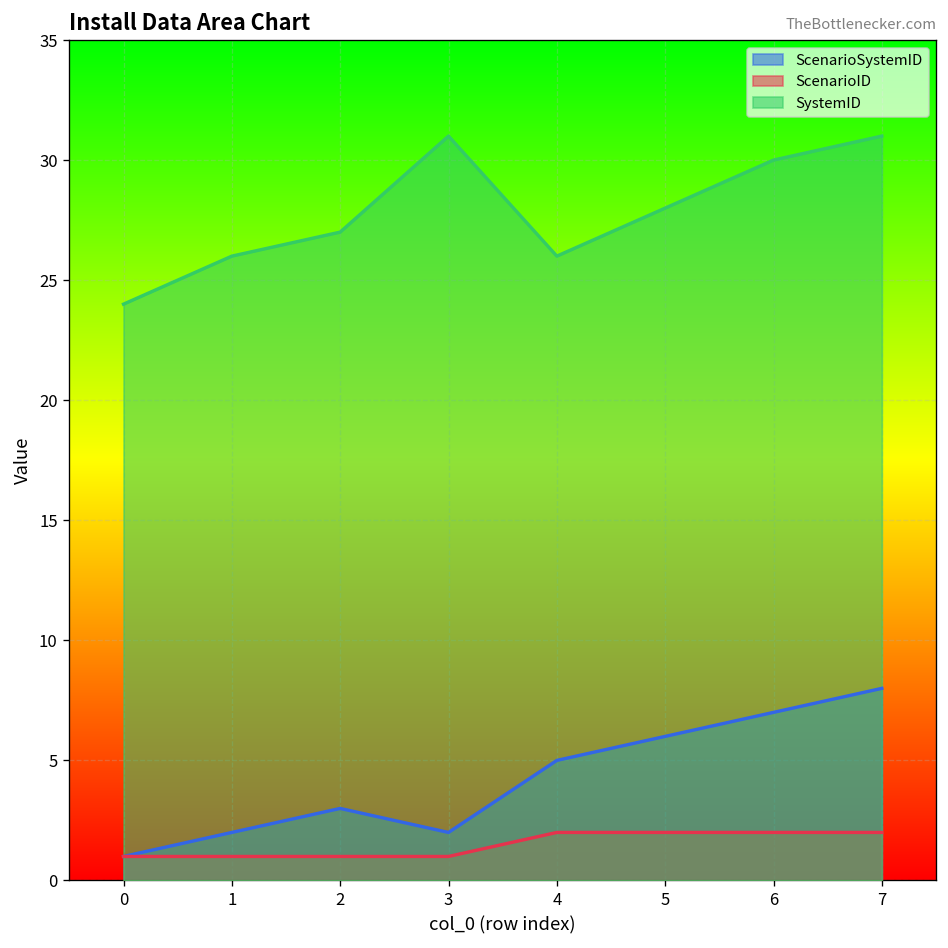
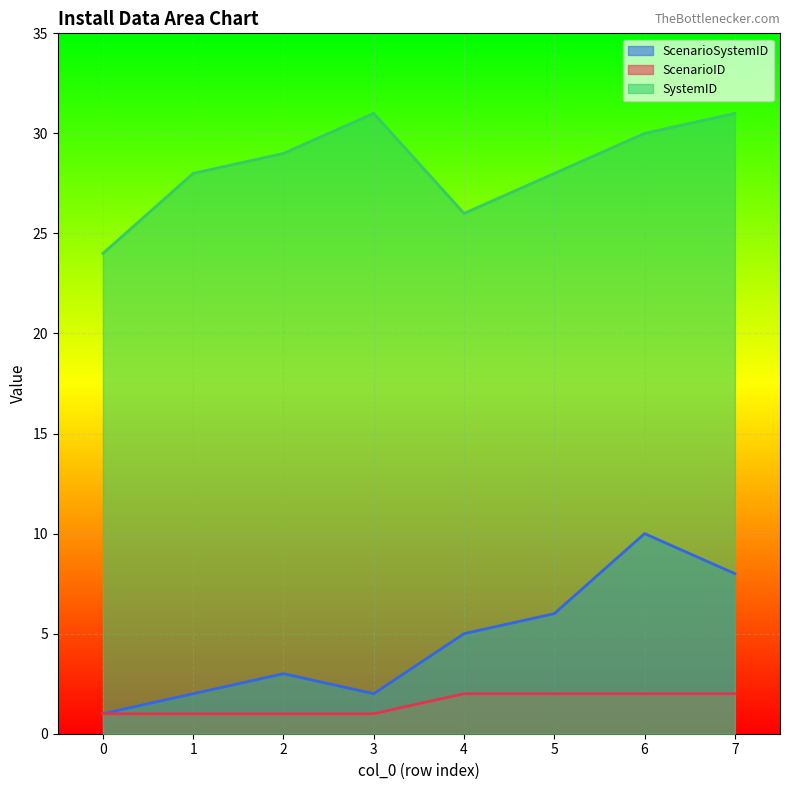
  {
    "ScenarioSystemID": {
      "1": 2,
      "2": 3,
      "3": 2,
      "4": 5,
      "5": 6,
-     "6": 7,
+     "6": 10,
      "7": 8
    },
    "ScenarioID": {
      "1": 1,
      "2": 1,
      "3": 1,
      "4": 2,
      "5": 2,
      "6": 2,
      "7": 2
    },
    "SystemID": {
      "0": 24,
-     "1": 26,
-     "2": 27,
+     "1": 28,
+     "2": 29,
      "3": 31,
      "4": 26,
      "5": 28,
      "6": 30,
      "7": 31
    }
  }
